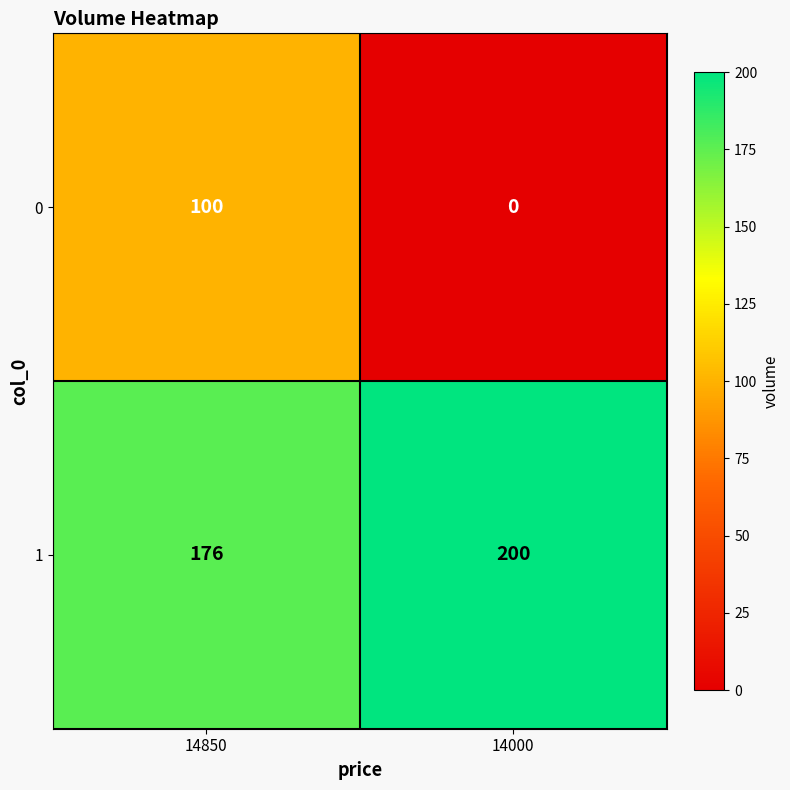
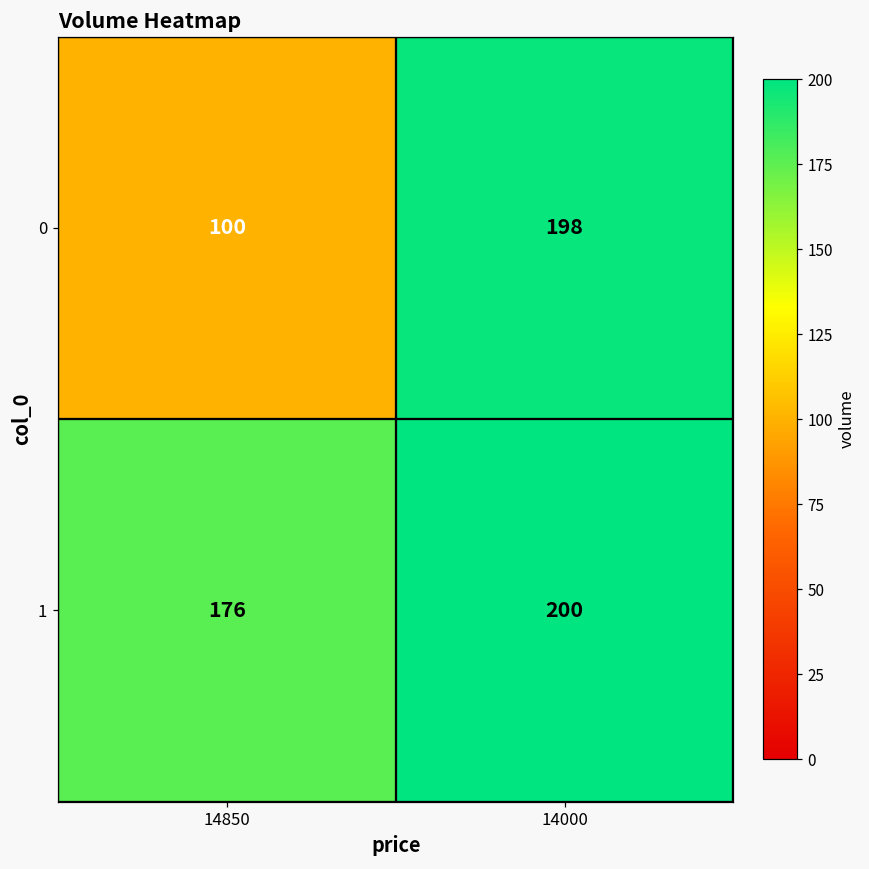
  {
    "0": {
      "14850": 100,
-     "14000": 0
+     "14000": 198
    },
    "1": {
      "14850": 176,
      "14000": 200
    }
  }
